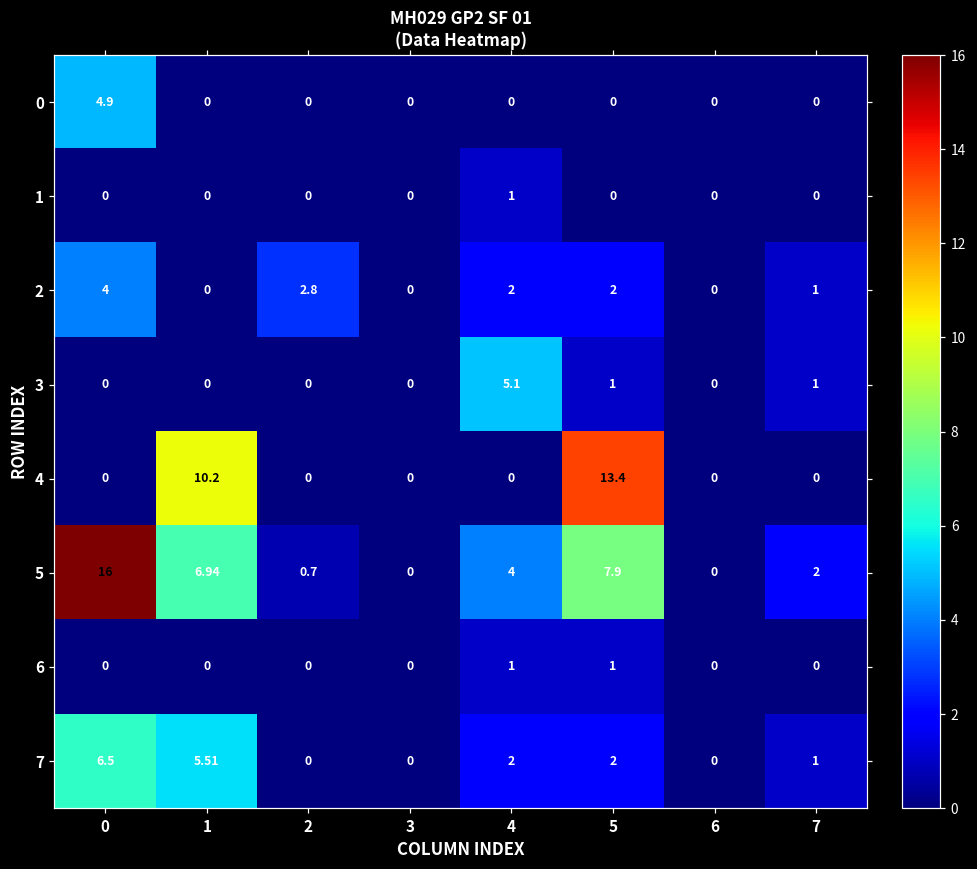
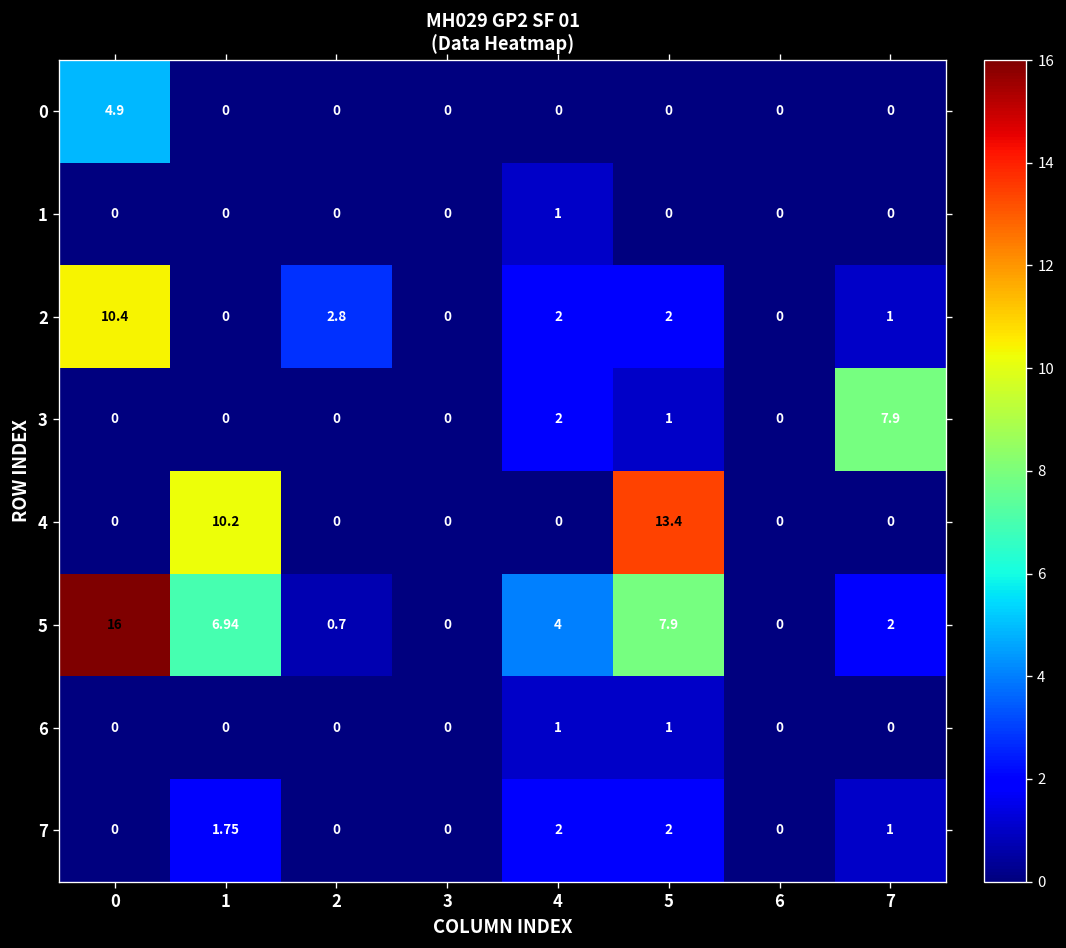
  {
    "0": {
      "0": 4.9,
      "1": 0,
      "2": 0,
      "3": 0,
      "4": 0,
      "5": 0,
      "6": 0,
      "7": 0
    },
    "1": {
      "0": 0,
      "1": 0,
      "2": 0,
      "3": 0,
      "4": 1,
      "5": 0,
      "6": 0,
      "7": 0
    },
    "2": {
-     "0": 4,
+     "0": 10.4,
      "1": 0,
      "2": 2.8,
      "3": 0,
      "4": 2,
      "5": 2,
      "6": 0,
      "7": 1
    },
    "3": {
      "0": 0,
      "1": 0,
      "2": 0,
      "3": 0,
-     "4": 5.1,
+     "4": 2,
      "5": 1,
      "6": 0,
-     "7": 1
+     "7": 7.9
    },
    "4": {
      "0": 0,
      "1": 10.2,
      "2": 0,
      "3": 0,
      "4": 0,
      "5": 13.4,
      "6": 0,
      "7": 0
    },
    "5": {
      "0": 16,
      "1": 6.94,
      "2": 0.7,
      "3": 0,
      "4": 4,
      "5": 7.9,
      "6": 0,
      "7": 2
    },
    "6": {
      "0": 0,
      "1": 0,
      "2": 0,
      "3": 0,
      "4": 1,
      "5": 1,
      "6": 0,
      "7": 0
    },
    "7": {
-     "0": 6.5,
-     "1": 5.51,
+     "0": 0,
+     "1": 1.75,
      "2": 0,
      "3": 0,
      "4": 2,
      "5": 2,
      "6": 0,
      "7": 1
    }
  }
